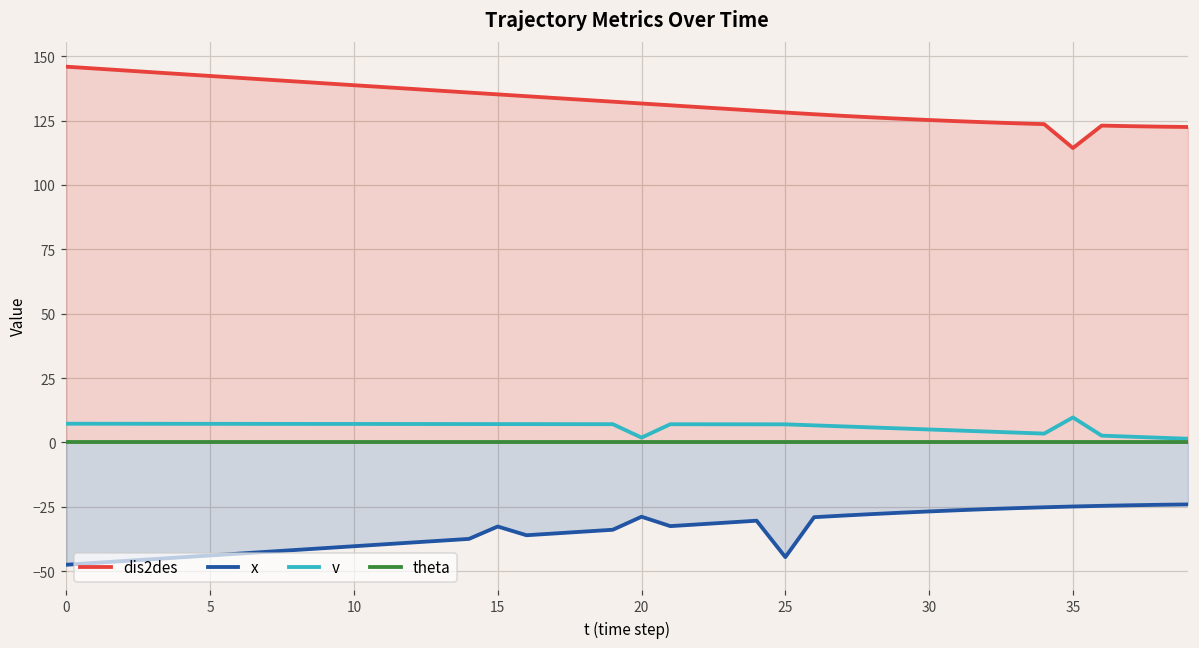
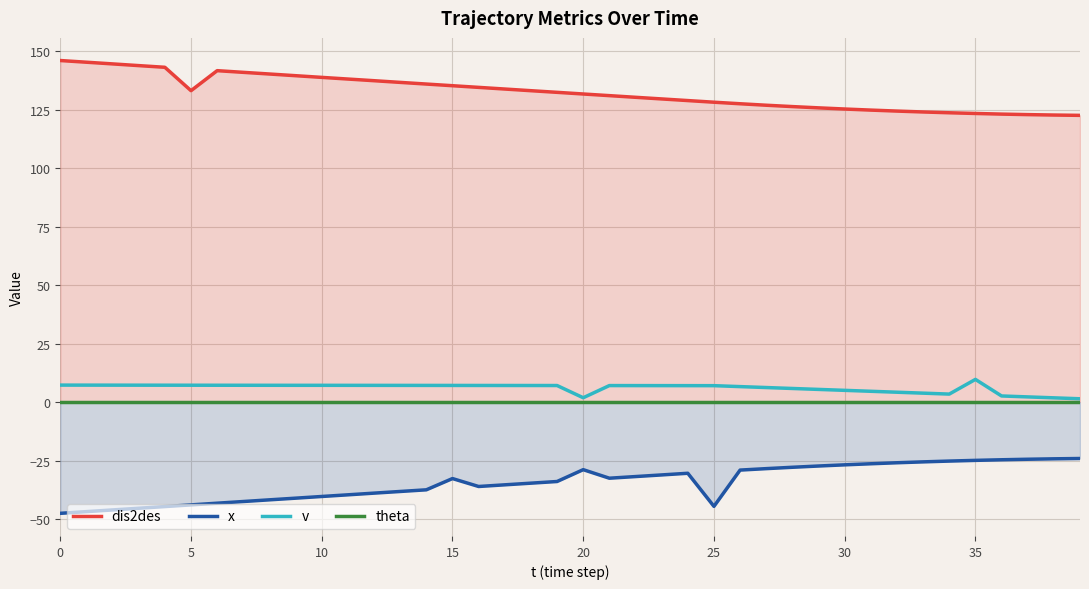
  {
    "dis2des": {
      "0": 146,
-     "5": 142,
+     "5": 133,
      "10": 139,
      "15": 135,
      "20": 132,
      "25": 128,
      "30": 125,
-     "35": 114
+     "35": 123
    },
    "x": {
      "0": -48,
      "10": -40,
      "15": -33,
      "20": -29,
      "25": -45,
      "30": -27,
      "35": -25
    },
    "v": {
      "0": 7,
      "5": 7,
      "10": 7,
      "15": 7,
      "20": 2,
      "25": 7,
      "30": 5,
      "35": 10
    },
    "theta": {
      "0": 0,
      "5": 0,
      "10": 0,
      "15": 0,
      "20": 0,
      "25": 0,
      "30": 0,
      "35": 0
    }
  }
